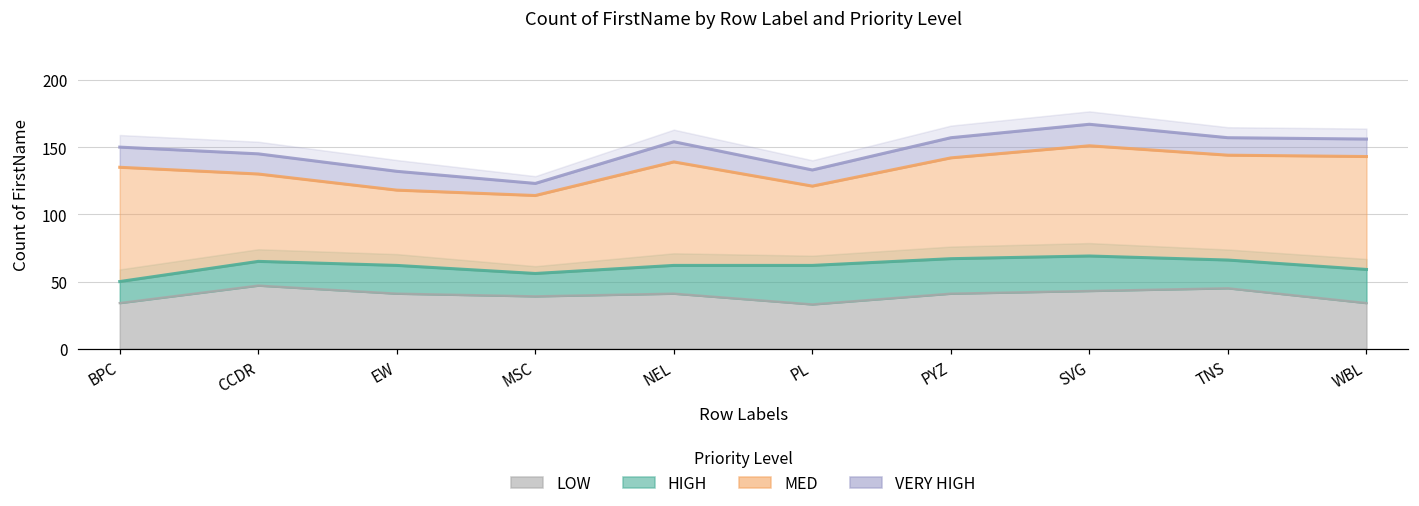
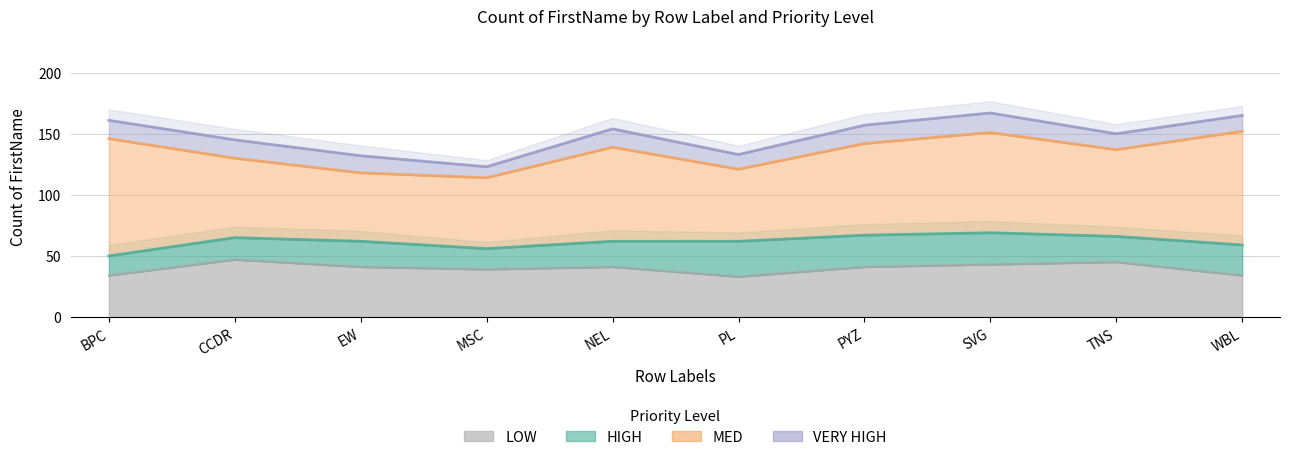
  {
    "MED": {
-     "BPC": 85,
+     "BPC": 96,
      "CCDR": 65,
      "EW": 56,
      "MSC": 58,
      "NEL": 77,
      "PL": 59,
      "PYZ": 75,
      "SVG": 82,
-     "TNS": 78,
-     "WBL": 84
+     "TNS": 71,
+     "WBL": 93
    }
  }
